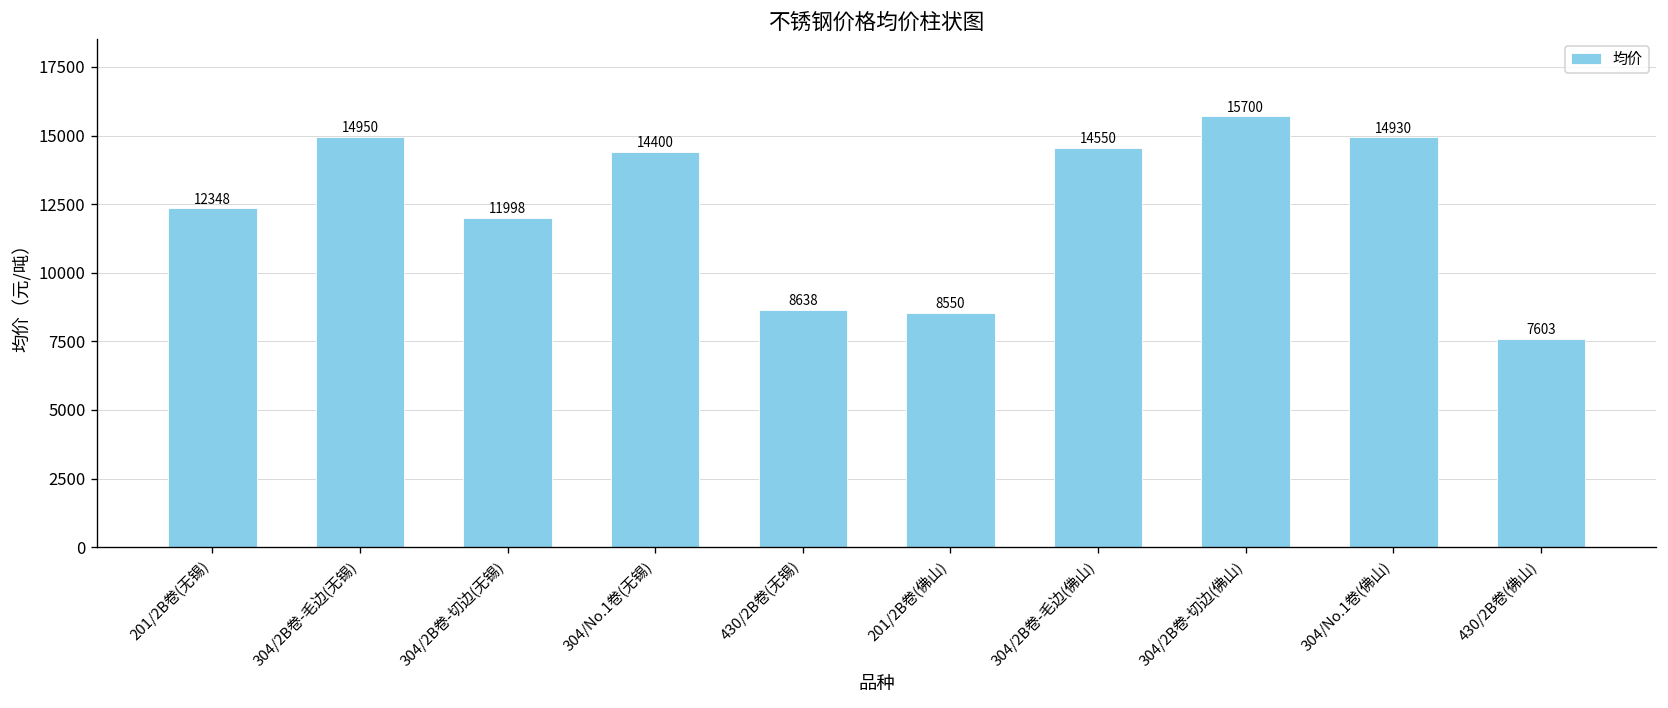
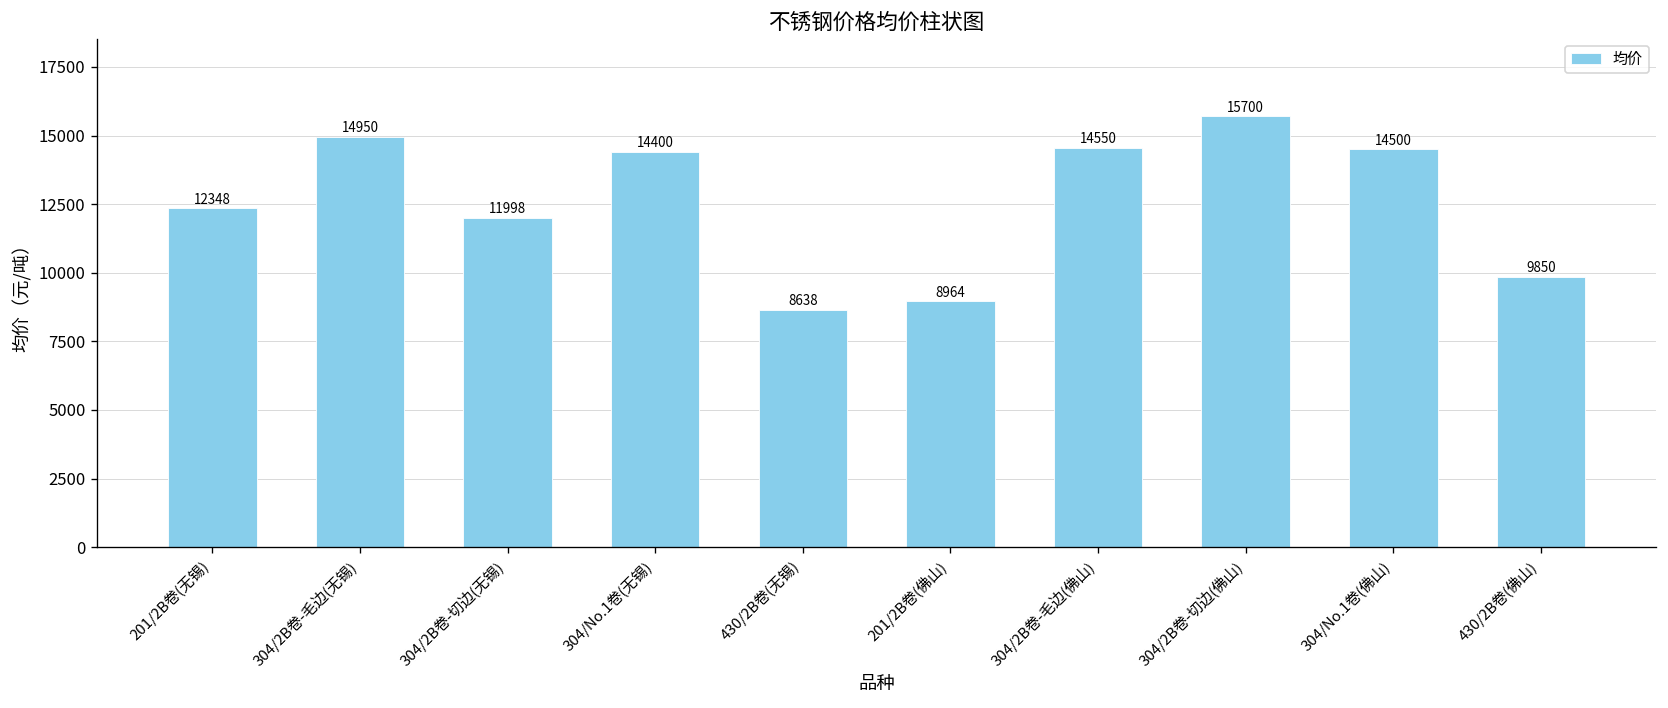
  {
    "201/2B卷(无锡)": 12348,
    "304/2B卷-毛边(无锡)": 14950,
    "304/2B卷-切边(无锡)": 11998,
    "304/No.1卷(无锡)": 14400,
    "430/2B卷(无锡)": 8638,
-   "201/2B卷(佛山)": 8550,
+   "201/2B卷(佛山)": 8964,
    "304/2B卷-毛边(佛山)": 14550,
    "304/2B卷-切边(佛山)": 15700,
-   "304/No.1卷(佛山)": 14930,
-   "430/2B卷(佛山)": 7603
+   "304/No.1卷(佛山)": 14500,
+   "430/2B卷(佛山)": 9850
  }
